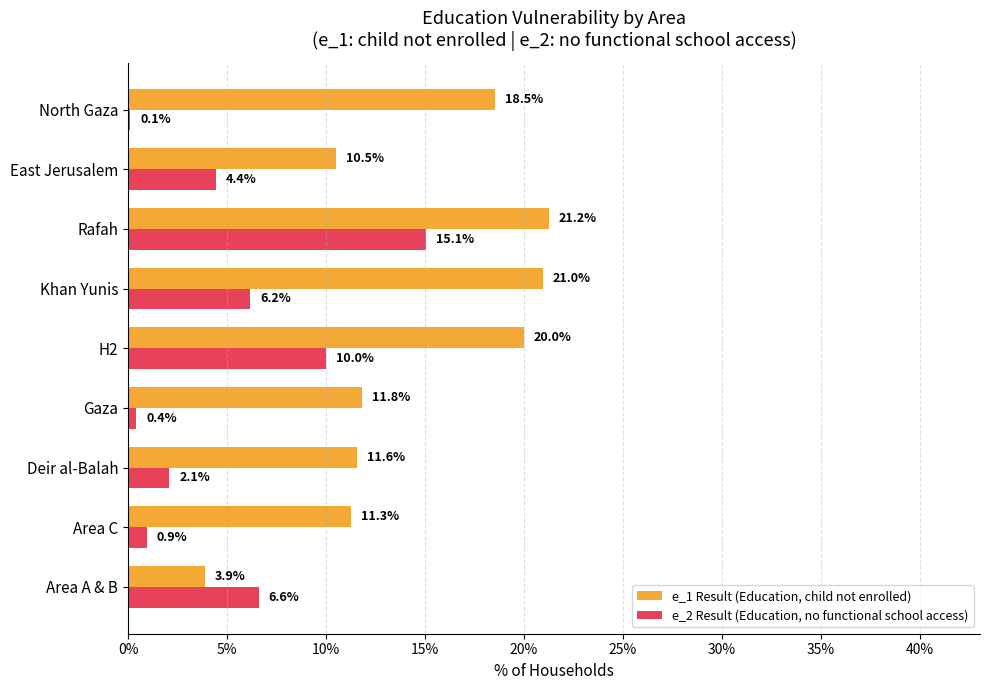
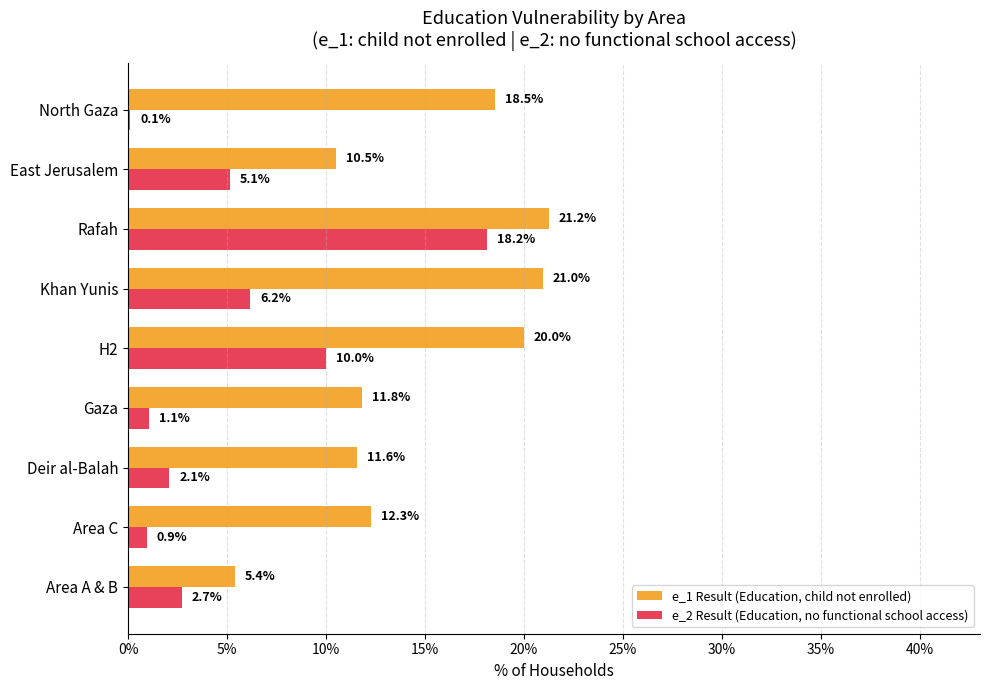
  {
    "e_1 Result (Education, child not enrolled)": {
      "North Gaza": "18.5%",
      "East Jerusalem": "10.5%",
      "Rafah": "21.2%",
      "Khan Yunis": "21.0%",
      "H2": "20.0%",
      "Gaza": "11.8%",
      "Deir al-Balah": "11.6%",
-     "Area C": "11.3%",
-     "Area A & B": "3.9%"
+     "Area C": "12.3%",
+     "Area A & B": "5.4%"
    },
    "e_2 Result (Education, no functional school access)": {
      "North Gaza": "0.1%",
-     "East Jerusalem": "4.4%",
-     "Rafah": "15.1%",
+     "East Jerusalem": "5.1%",
+     "Rafah": "18.2%",
      "Khan Yunis": "6.2%",
      "H2": "10.0%",
-     "Gaza": "0.4%",
+     "Gaza": "1.1%",
      "Deir al-Balah": "2.1%",
      "Area C": "0.9%",
-     "Area A & B": "6.6%"
+     "Area A & B": "2.7%"
    }
  }
